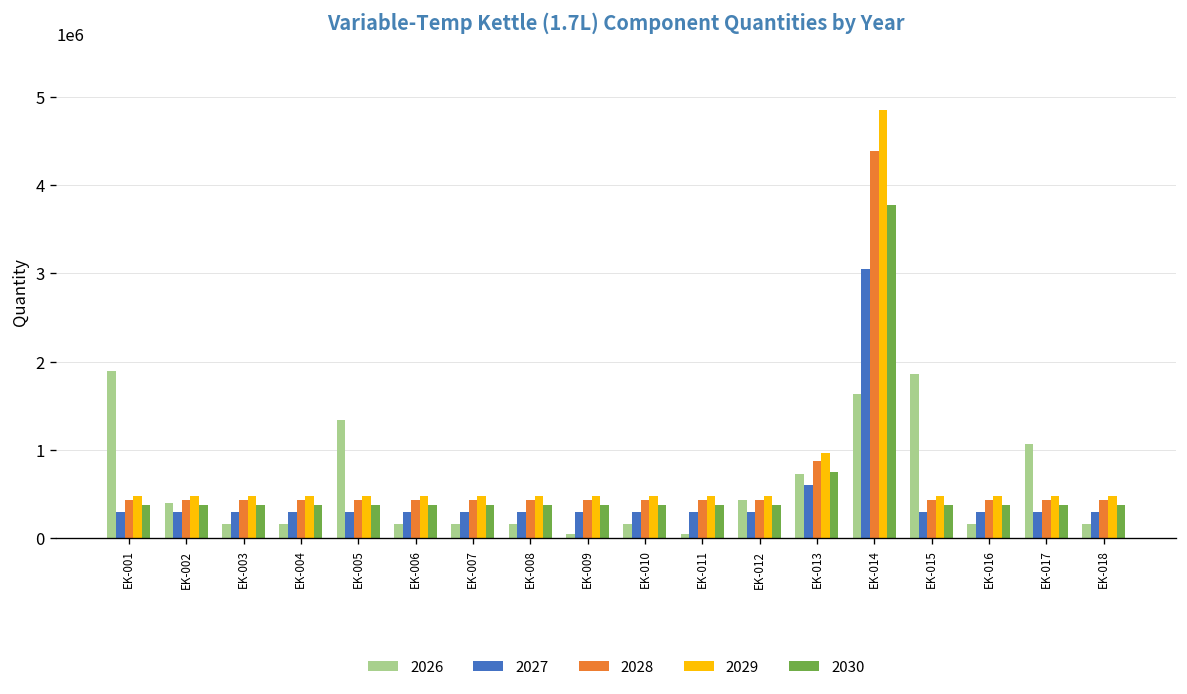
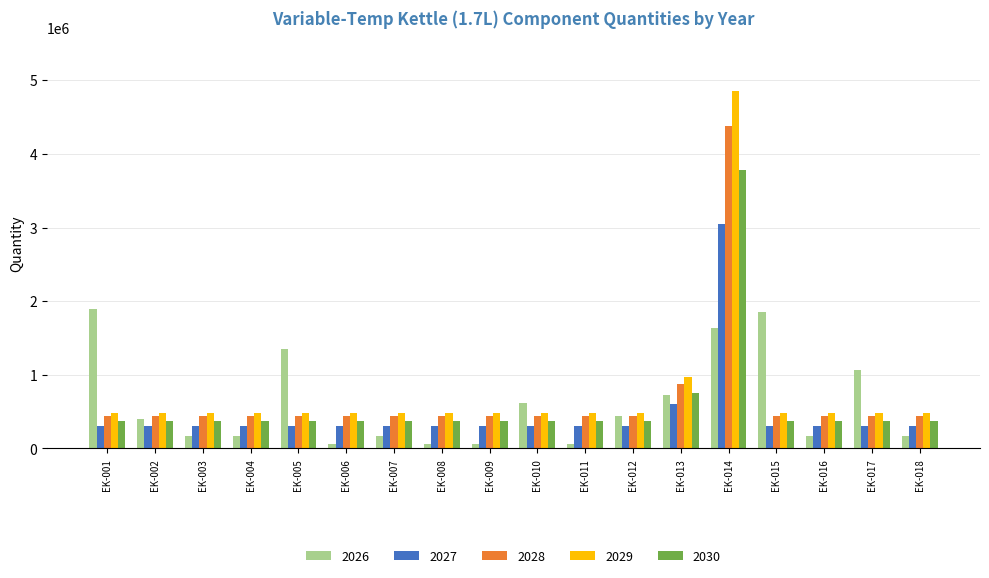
  {
    "2026": {
      "EK-001": 1900000,
      "EK-002": 400000,
      "EK-003": 200000,
      "EK-004": 200000,
      "EK-005": 1300000,
-     "EK-006": 200000,
+     "EK-006": 100000,
      "EK-007": 200000,
-     "EK-008": 200000,
+     "EK-008": 100000,
      "EK-009": 100000,
-     "EK-010": 200000,
+     "EK-010": 600000,
      "EK-011": 100000,
      "EK-012": 400000,
      "EK-013": 700000,
      "EK-014": 1600000,
      "EK-015": 1900000,
      "EK-016": 200000,
      "EK-017": 1100000,
      "EK-018": 200000
    },
    "2027": {
      "EK-001": 300000,
      "EK-002": 300000,
      "EK-003": 300000,
      "EK-004": 300000,
      "EK-005": 300000,
      "EK-006": 300000,
      "EK-007": 300000,
      "EK-008": 300000,
      "EK-009": 300000,
      "EK-010": 300000,
      "EK-011": 300000,
      "EK-012": 300000,
      "EK-013": 600000,
      "EK-014": 3000000,
      "EK-015": 300000,
      "EK-016": 300000,
      "EK-017": 300000,
      "EK-018": 300000
    },
    "2028": {
      "EK-001": 400000,
      "EK-002": 400000,
      "EK-003": 400000,
      "EK-004": 400000,
      "EK-005": 400000,
      "EK-006": 400000,
      "EK-007": 400000,
      "EK-008": 400000,
      "EK-009": 400000,
      "EK-010": 400000,
      "EK-011": 400000,
      "EK-012": 400000,
      "EK-013": 900000,
      "EK-014": 4400000,
      "EK-015": 400000,
      "EK-016": 400000,
      "EK-017": 400000,
      "EK-018": 400000
    },
    "2029": {
      "EK-001": 500000,
      "EK-002": 500000,
      "EK-003": 500000,
      "EK-004": 500000,
      "EK-005": 500000,
      "EK-006": 500000,
      "EK-007": 500000,
      "EK-008": 500000,
      "EK-009": 500000,
      "EK-010": 500000,
      "EK-011": 500000,
      "EK-012": 500000,
      "EK-013": 1000000,
      "EK-014": 4900000,
      "EK-015": 500000,
      "EK-016": 500000,
      "EK-017": 500000,
      "EK-018": 500000
    },
    "2030": {
      "EK-001": 400000,
      "EK-002": 400000,
      "EK-003": 400000,
      "EK-004": 400000,
      "EK-005": 400000,
      "EK-006": 400000,
      "EK-007": 400000,
      "EK-008": 400000,
      "EK-009": 400000,
      "EK-010": 400000,
      "EK-011": 400000,
      "EK-012": 400000,
      "EK-013": 800000,
      "EK-014": 3800000,
      "EK-015": 400000,
      "EK-016": 400000,
      "EK-017": 400000,
      "EK-018": 400000
    }
  }
